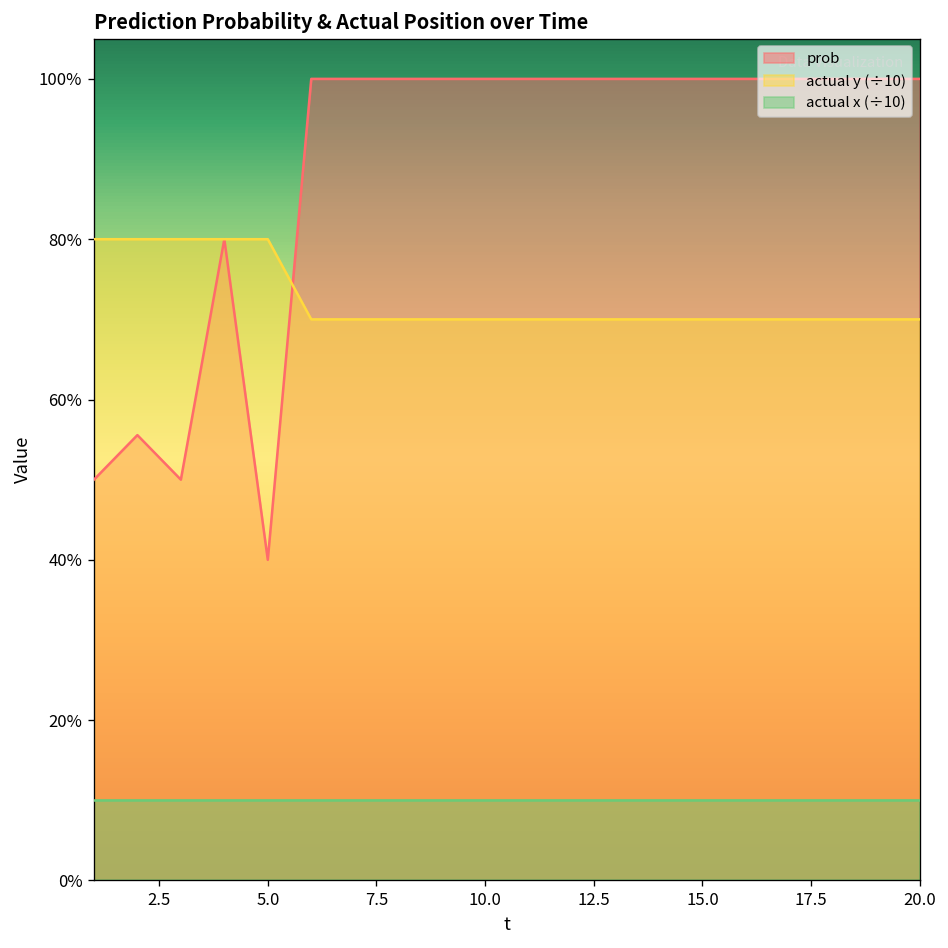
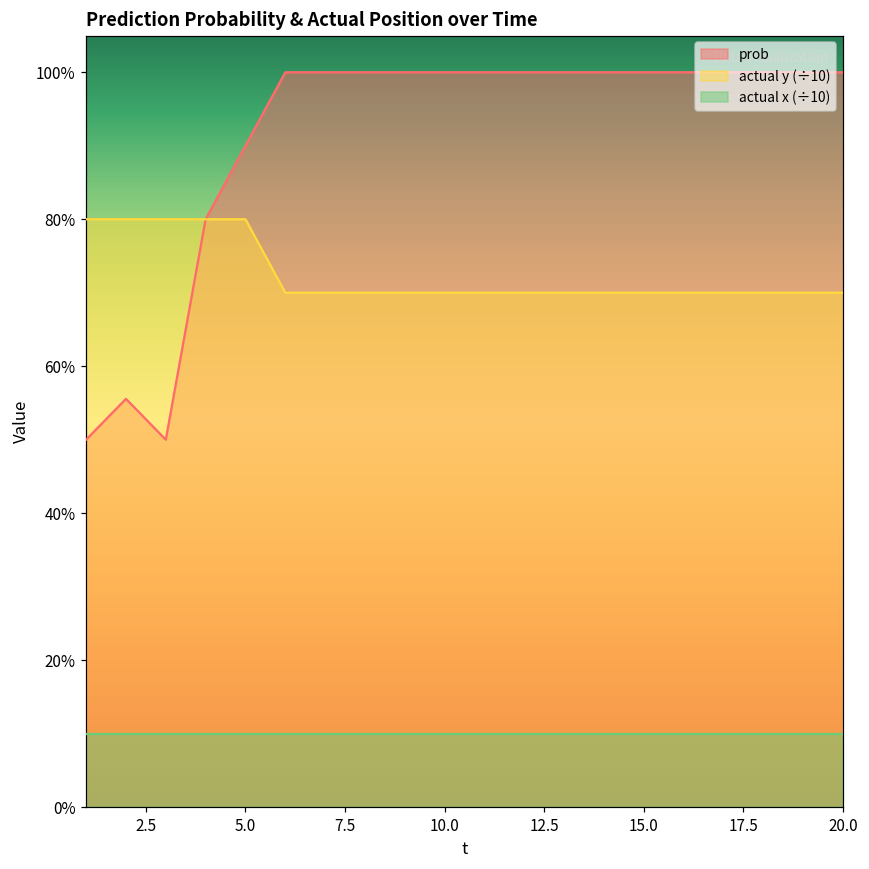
  {
    "prob": {
-     "5.0": "40%",
+     "5.0": "90%",
      "10.0": "100%",
      "15.0": "100%",
      "20.0": "100%"
    },
    "actual y (÷10)": {
      "5.0": "80%",
      "10.0": "70%",
      "15.0": "70%",
      "20.0": "70%"
    },
    "actual x (÷10)": {
      "5.0": "10%",
      "10.0": "10%",
      "15.0": "10%",
      "20.0": "10%"
    }
  }
